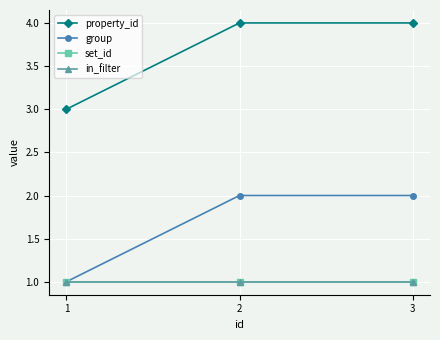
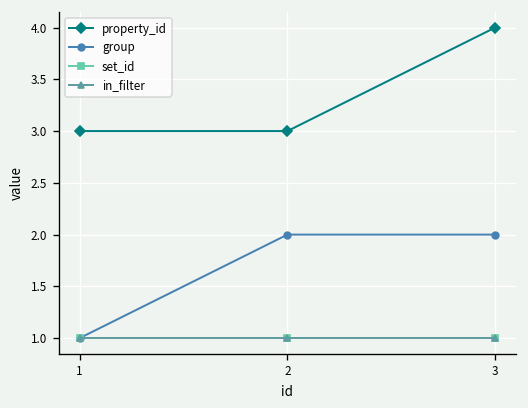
  {
    "property_id": {
      "1": 3,
-     "2": 4,
+     "2": 3,
      "3": 4
    }
  }
